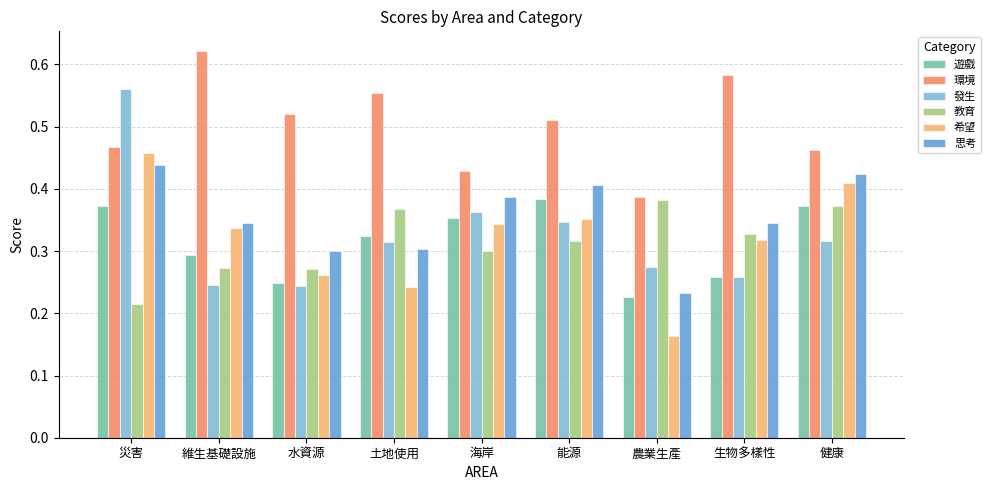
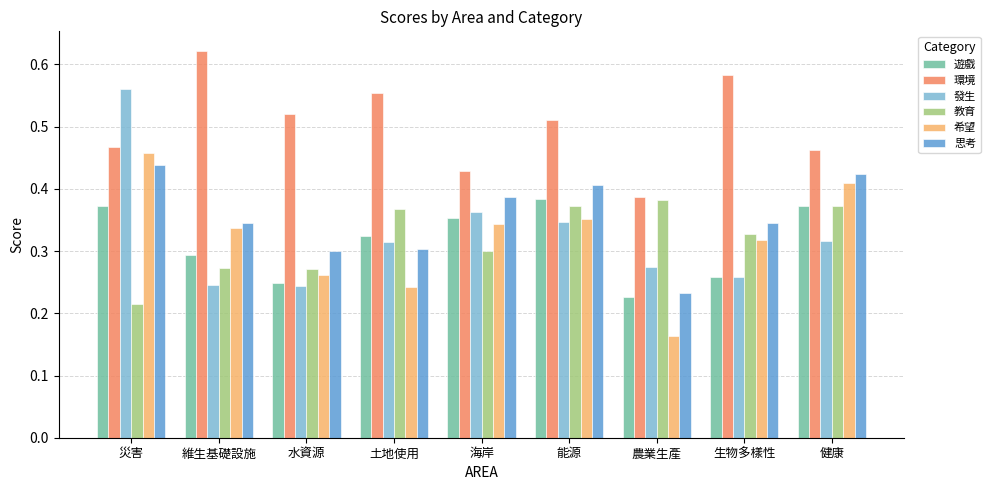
  {
    "教育": {
      "災害": 0.22,
      "維生基礎設施": 0.27,
      "水資源": 0.27,
      "土地使用": 0.37,
      "海岸": 0.30,
-     "能源": 0.32,
+     "能源": 0.37,
      "農業生產": 0.38,
      "生物多樣性": 0.33,
      "健康": 0.37
    }
  }
